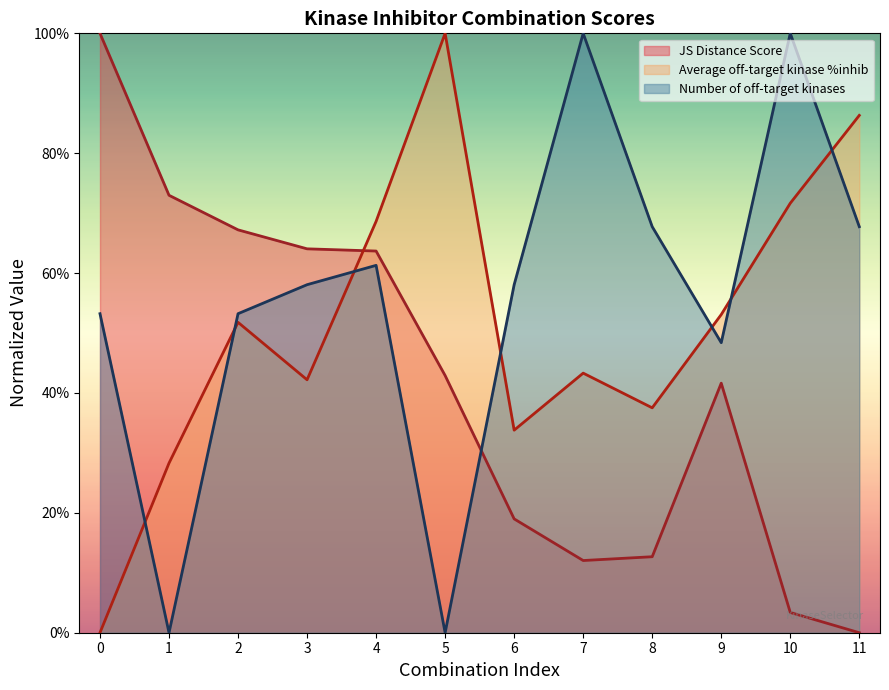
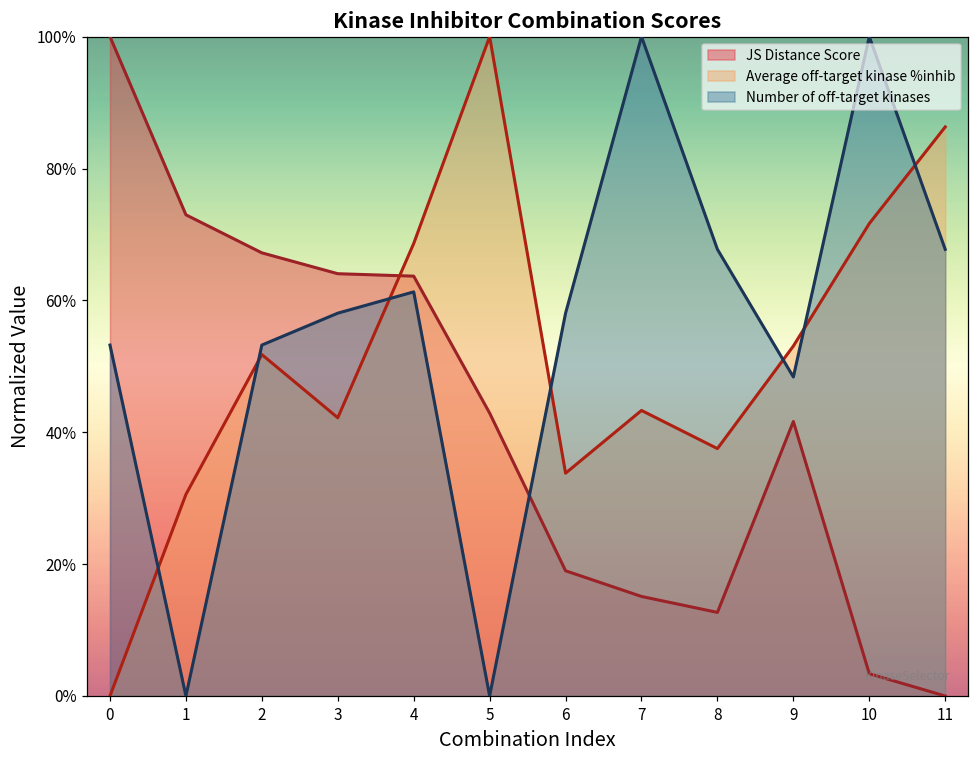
  {
    "JS Distance Score": {
      "0": "100%",
      "1": "73%",
      "2": "67%",
      "3": "64%",
      "4": "64%",
      "5": "43%",
      "6": "19%",
-     "7": "12%",
+     "7": "15%",
      "8": "13%",
      "9": "42%",
      "10": "3%",
      "11": "0%"
    },
    "Average off-target kinase %inhib": {
      "0": "0%",
-     "1": "28%",
+     "1": "31%",
      "2": "52%",
      "3": "42%",
      "4": "69%",
      "5": "100%",
      "6": "34%",
      "7": "43%",
      "8": "38%",
      "9": "53%",
      "10": "72%",
      "11": "86%"
    },
    "Number of off-target kinases": {
      "0": "53%",
      "1": "0%",
      "2": "53%",
      "3": "58%",
      "4": "61%",
      "5": "0%",
      "6": "58%",
      "7": "100%",
      "8": "68%",
      "9": "48%",
      "10": "100%",
      "11": "68%"
    }
  }
